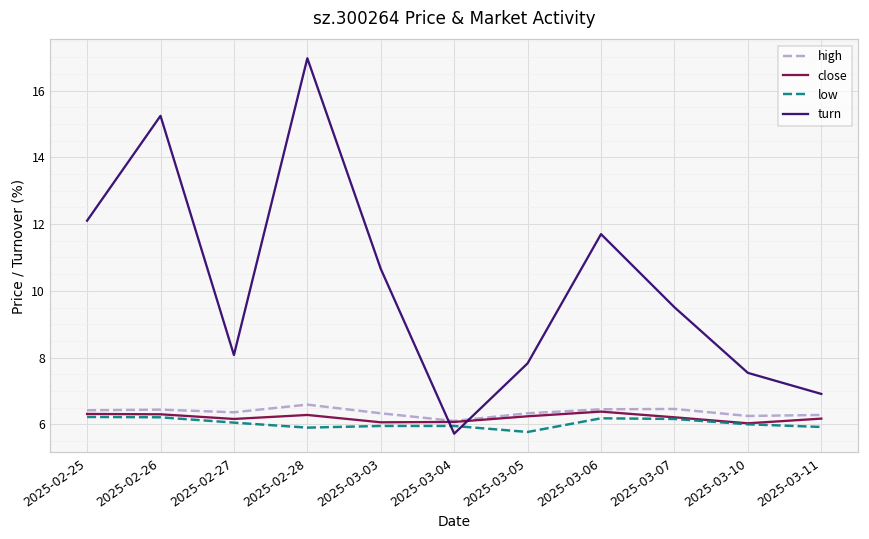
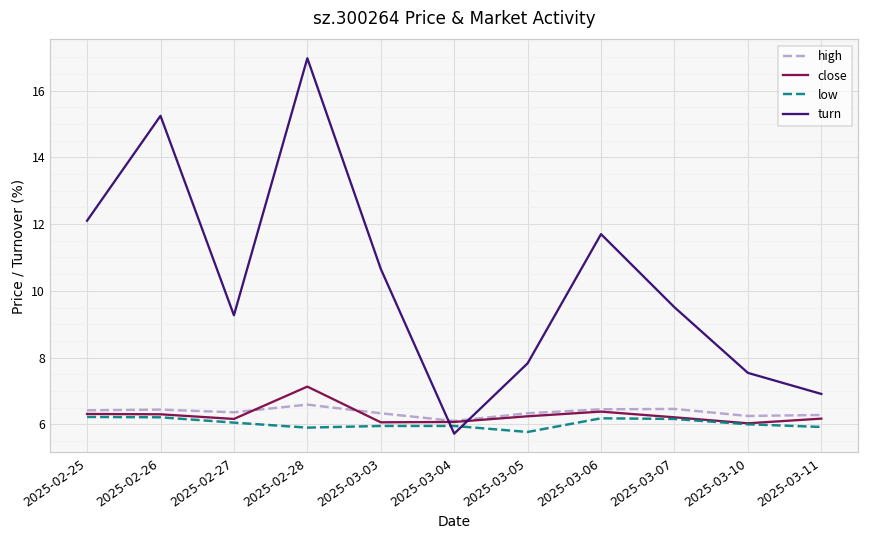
  {
    "high": {
      "2025-02-25": 6.4,
      "2025-02-26": 6.4,
      "2025-02-27": 6.4,
      "2025-02-28": 6.6,
      "2025-03-03": 6.3,
      "2025-03-05": 6.3,
      "2025-03-07": 6.5,
      "2025-03-10": 6.3,
      "2025-03-11": 6.3
    },
    "close": {
      "2025-02-25": 6.3,
      "2025-02-26": 6.3,
      "2025-02-27": 6.2,
-     "2025-02-28": 6.3,
+     "2025-02-28": 7.1,
      "2025-03-03": 6.1,
      "2025-03-05": 6.2,
      "2025-03-11": 6.2
    },
    "low": {
      "2025-02-25": 6.2,
      "2025-02-26": 6.2,
      "2025-02-27": 6.1,
      "2025-02-28": 5.9,
      "2025-03-03": 6.0,
      "2025-03-04": 6.0,
      "2025-03-05": 5.8,
      "2025-03-06": 6.2,
      "2025-03-11": 5.9
    },
    "turn": {
      "2025-02-25": 12.1,
      "2025-02-26": 15.2,
-     "2025-02-27": 8.1,
+     "2025-02-27": 9.3,
      "2025-02-28": 17.0,
      "2025-03-03": 10.7,
      "2025-03-04": 5.7,
      "2025-03-05": 7.8,
      "2025-03-06": 11.7,
      "2025-03-07": 9.5,
      "2025-03-10": 7.5,
      "2025-03-11": 6.9
    }
  }
